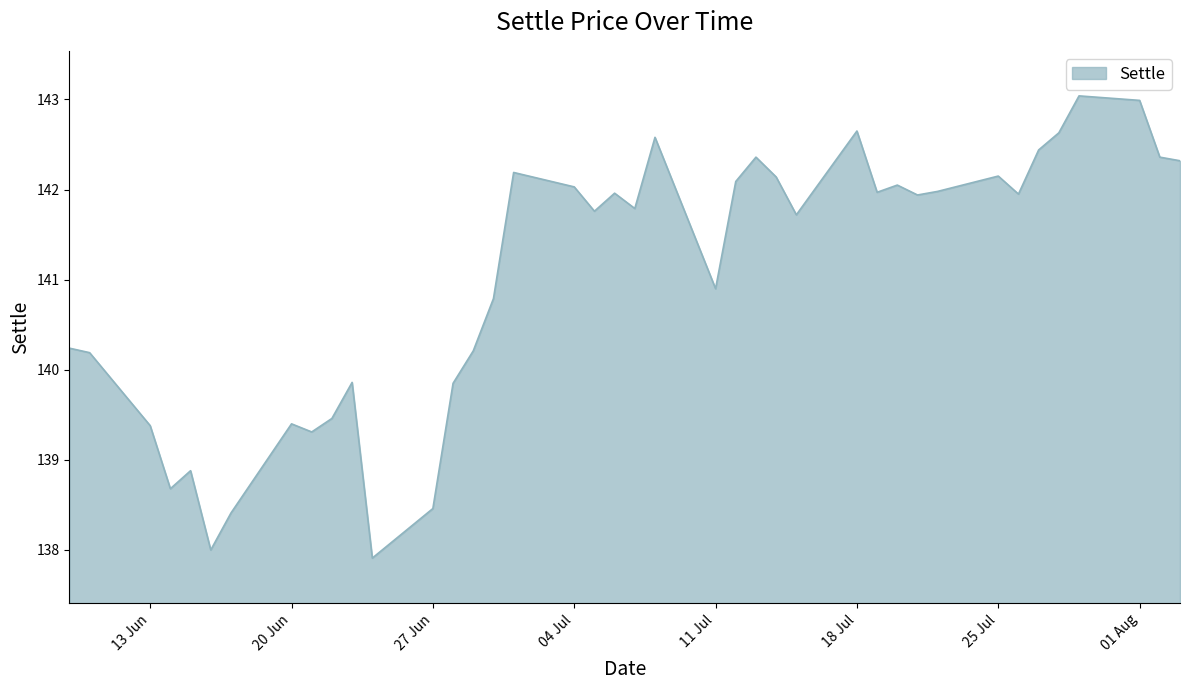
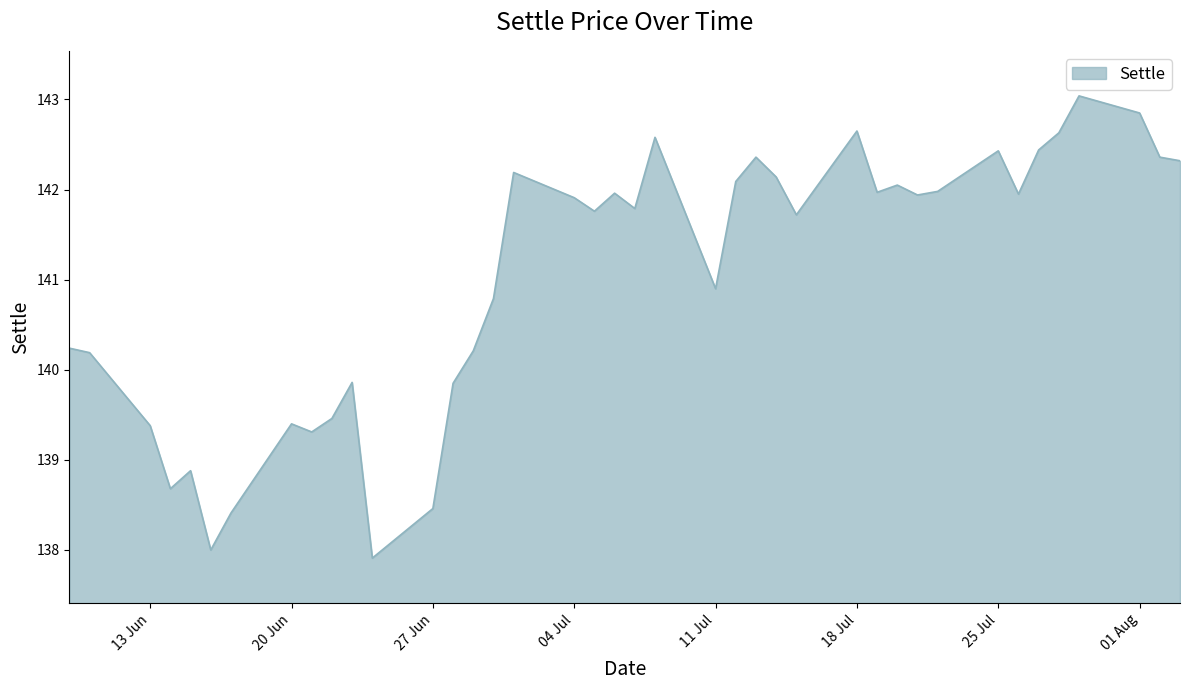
  {
    "13 Jun": 139.4,
    "20 Jun": 139.4,
    "27 Jun": 138.5,
-   "04 Jul": 142.0,
+   "04 Jul": 141.9,
    "11 Jul": 140.9,
    "18 Jul": 142.7,
-   "25 Jul": 142.2,
-   "01 Aug": 143.0
+   "25 Jul": 142.4,
+   "01 Aug": 142.9
  }
